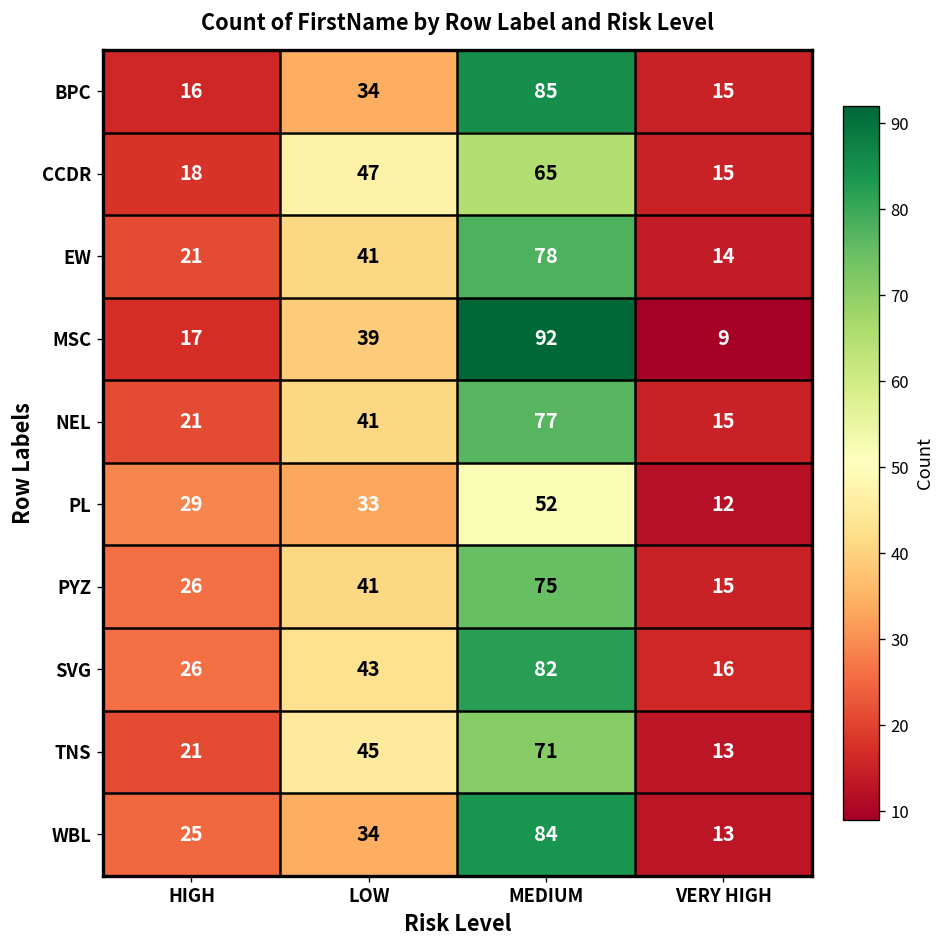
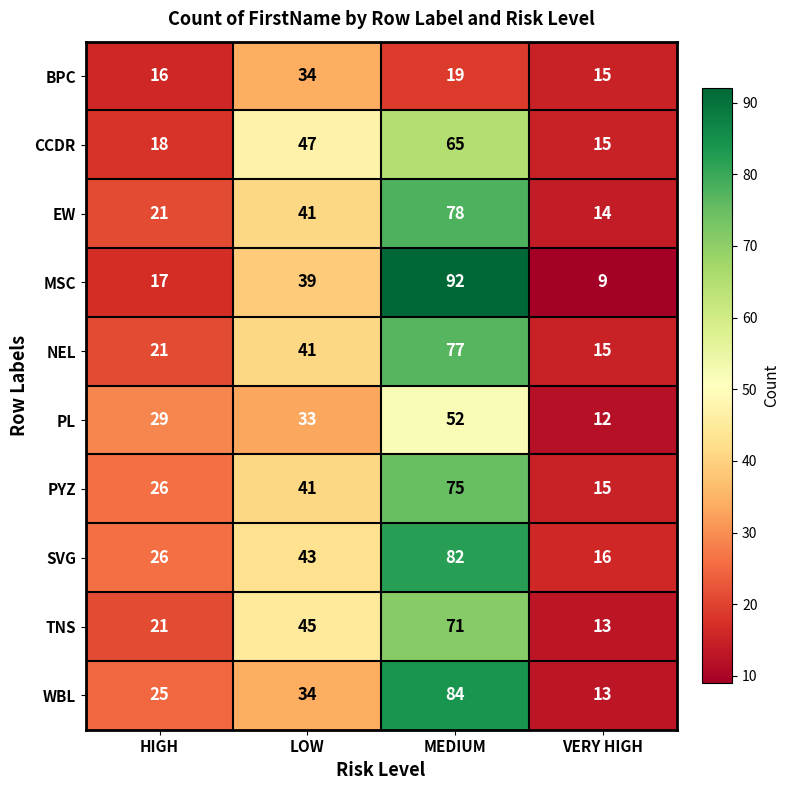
  {
    "BPC": {
      "HIGH": 16,
      "LOW": 34,
-     "MEDIUM": 85,
+     "MEDIUM": 19,
      "VERY HIGH": 15
    },
    "CCDR": {
      "HIGH": 18,
      "LOW": 47,
      "MEDIUM": 65,
      "VERY HIGH": 15
    },
    "EW": {
      "HIGH": 21,
      "LOW": 41,
      "MEDIUM": 78,
      "VERY HIGH": 14
    },
    "MSC": {
      "HIGH": 17,
      "LOW": 39,
      "MEDIUM": 92,
      "VERY HIGH": 9
    },
    "NEL": {
      "HIGH": 21,
      "LOW": 41,
      "MEDIUM": 77,
      "VERY HIGH": 15
    },
    "PL": {
      "HIGH": 29,
      "LOW": 33,
      "MEDIUM": 52,
      "VERY HIGH": 12
    },
    "PYZ": {
      "HIGH": 26,
      "LOW": 41,
      "MEDIUM": 75,
      "VERY HIGH": 15
    },
    "SVG": {
      "HIGH": 26,
      "LOW": 43,
      "MEDIUM": 82,
      "VERY HIGH": 16
    },
    "TNS": {
      "HIGH": 21,
      "LOW": 45,
      "MEDIUM": 71,
      "VERY HIGH": 13
    },
    "WBL": {
      "HIGH": 25,
      "LOW": 34,
      "MEDIUM": 84,
      "VERY HIGH": 13
    }
  }
